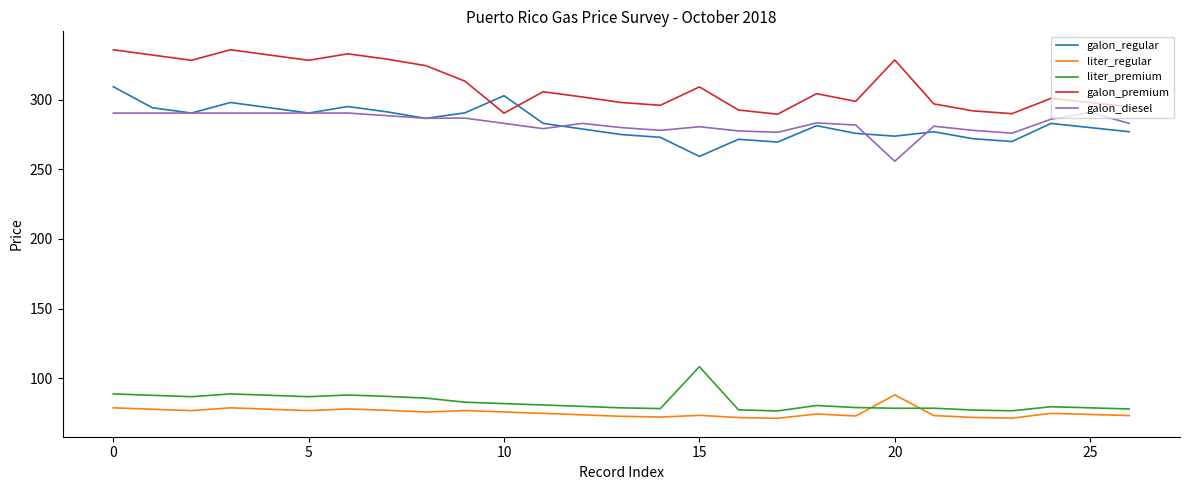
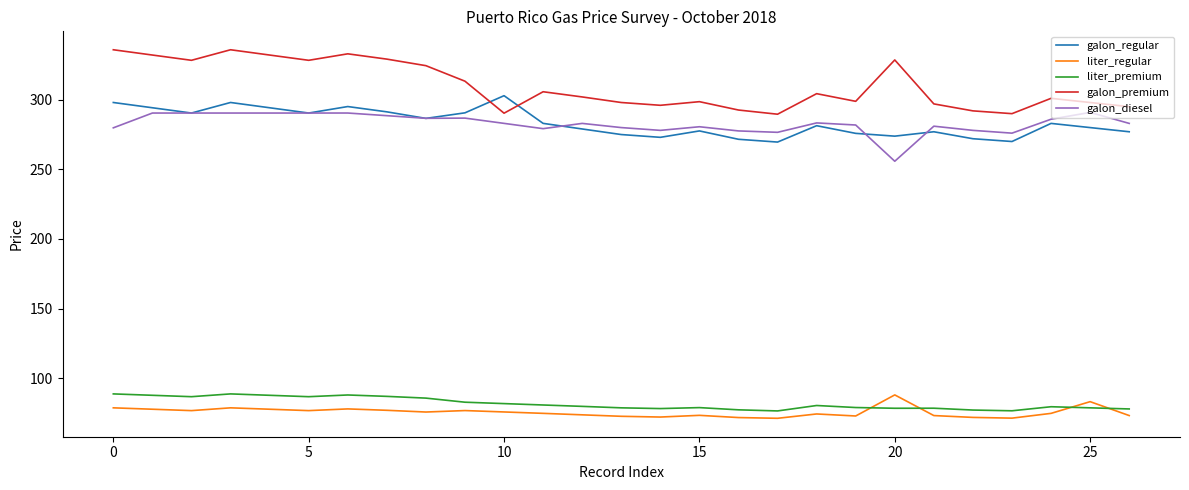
  {
    "galon_regular": {
-     "0": 309,
+     "0": 298,
      "10": 303,
-     "15": 259,
+     "15": 278,
      "20": 274,
      "25": 280
    },
    "liter_regular": {
      "0": 79,
      "5": 77,
      "10": 76,
      "15": 73,
      "20": 88,
-     "25": 74
+     "25": 83
    },
    "liter_premium": {
      "0": 89,
      "5": 87,
      "10": 82,
-     "15": 108,
+     "15": 79,
      "20": 78,
      "25": 79
    },
    "galon_premium": {
      "0": 336,
      "5": 328,
      "10": 290,
-     "15": 309,
+     "15": 299,
      "20": 328
    },
    "galon_diesel": {
-     "0": 290,
+     "0": 280,
      "10": 283,
      "15": 281,
      "20": 256
    }
  }
